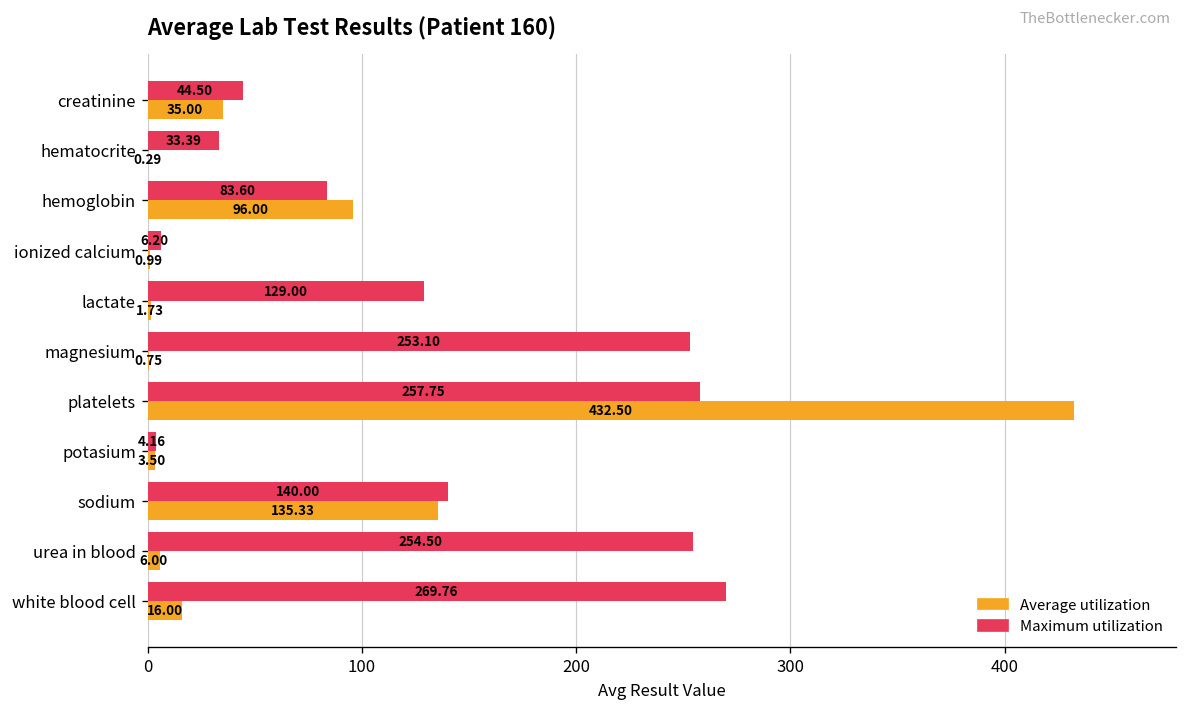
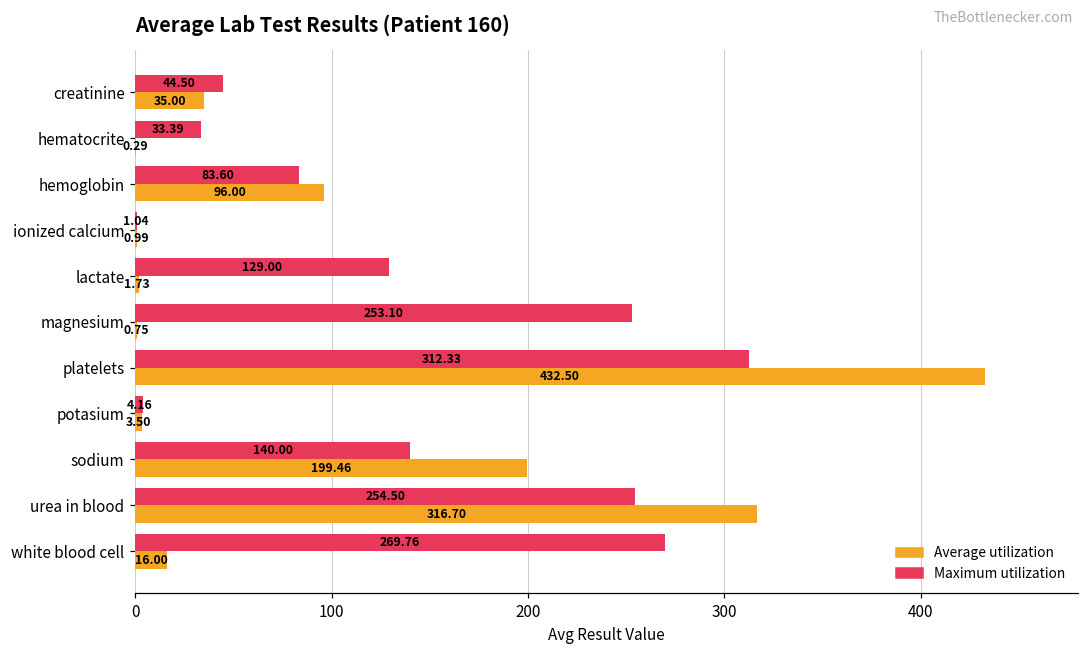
  {
    "Maximum utilization": {
      "creatinine": 44.50,
      "hematocrite": 33.39,
      "hemoglobin": 83.60,
-     "ionized calcium": 6.20,
+     "ionized calcium": 1.04,
      "lactate": 129.00,
      "magnesium": 253.10,
-     "platelets": 257.75,
+     "platelets": 312.33,
      "potasium": 4.16,
      "sodium": 140.00,
      "urea in blood": 254.50,
      "white blood cell": 269.76
    },
    "Average utilization": {
      "creatinine": 35.00,
      "hematocrite": 0.29,
      "hemoglobin": 96.00,
      "ionized calcium": 0.99,
      "lactate": 1.73,
      "magnesium": 0.75,
      "platelets": 432.50,
      "potasium": 3.50,
-     "sodium": 135.33,
-     "urea in blood": 6.00,
+     "sodium": 199.46,
+     "urea in blood": 316.70,
      "white blood cell": 16.00
    }
  }
